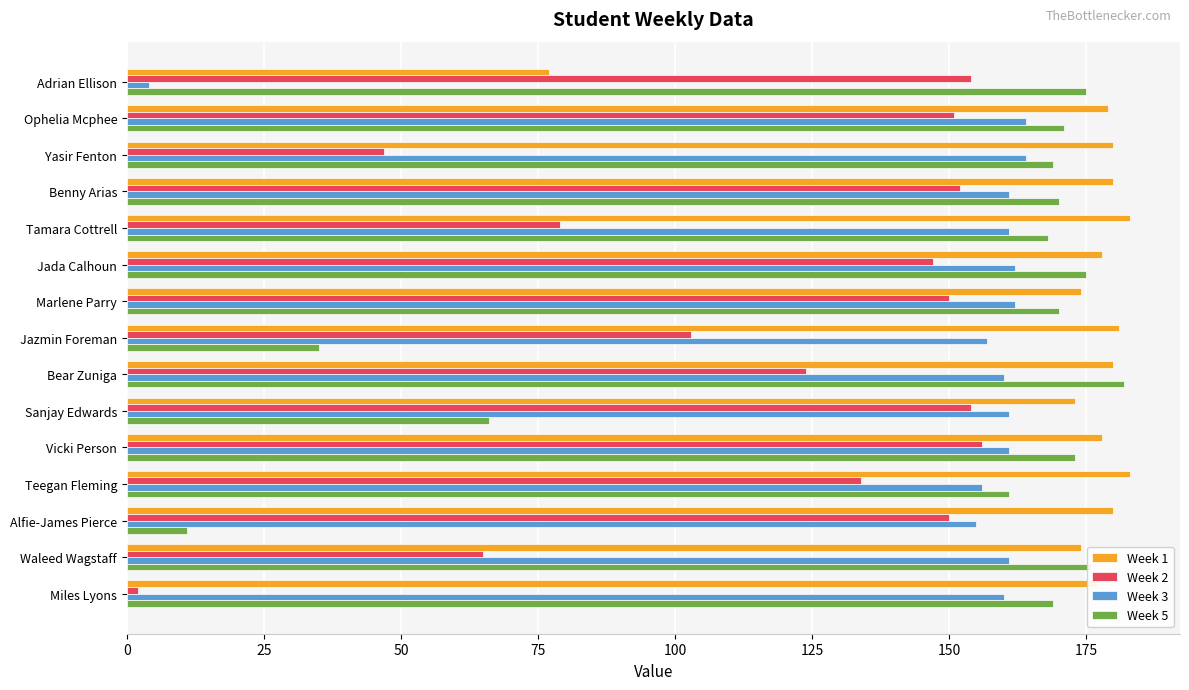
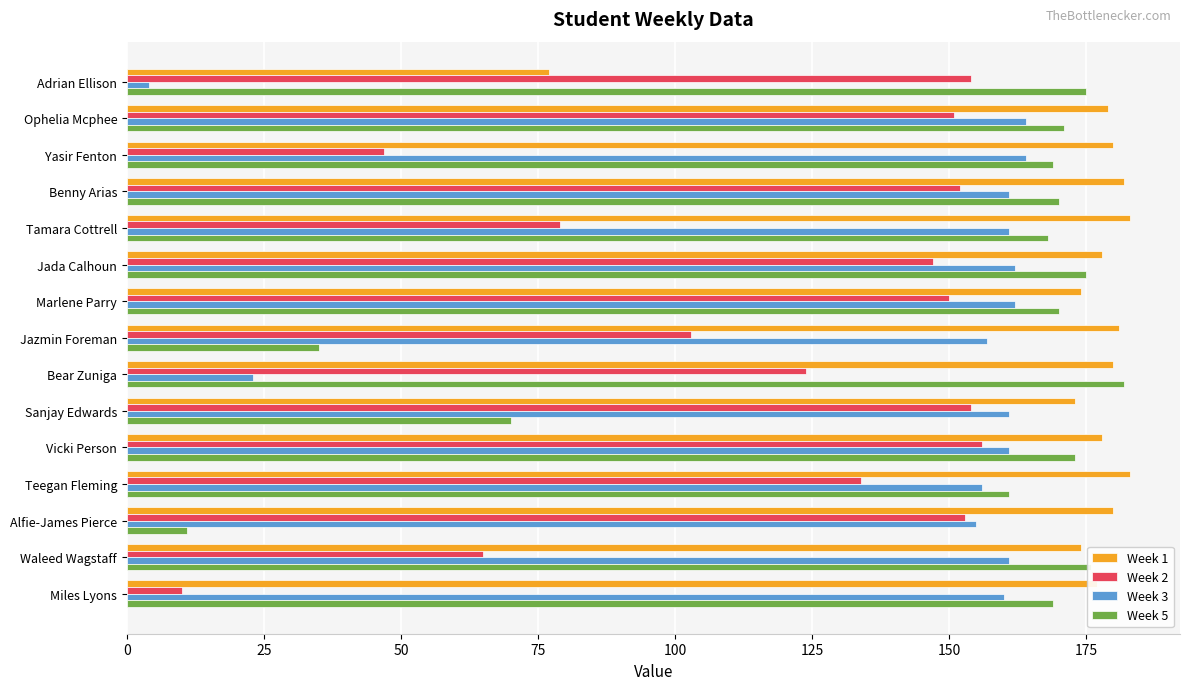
  {
    "Week 1": {
      "Adrian Ellison": 77,
      "Ophelia Mcphee": 179,
      "Yasir Fenton": 180,
-     "Benny Arias": 180,
+     "Benny Arias": 182,
      "Tamara Cottrell": 183,
      "Jada Calhoun": 178,
      "Marlene Parry": 174,
      "Jazmin Foreman": 181,
      "Bear Zuniga": 180,
      "Sanjay Edwards": 173,
      "Vicki Person": 178,
      "Teegan Fleming": 183,
      "Alfie-James Pierce": 180,
      "Waleed Wagstaff": 174
    },
    "Week 2": {
      "Adrian Ellison": 154,
      "Ophelia Mcphee": 151,
      "Yasir Fenton": 47,
      "Benny Arias": 152,
      "Tamara Cottrell": 79,
      "Jada Calhoun": 147,
      "Marlene Parry": 150,
      "Jazmin Foreman": 103,
      "Bear Zuniga": 124,
      "Sanjay Edwards": 154,
      "Vicki Person": 156,
      "Teegan Fleming": 134,
-     "Alfie-James Pierce": 150,
+     "Alfie-James Pierce": 153,
      "Waleed Wagstaff": 65,
-     "Miles Lyons": 2
+     "Miles Lyons": 10
    },
    "Week 3": {
      "Adrian Ellison": 4,
      "Ophelia Mcphee": 164,
      "Yasir Fenton": 164,
      "Benny Arias": 161,
      "Tamara Cottrell": 161,
      "Jada Calhoun": 162,
      "Marlene Parry": 162,
      "Jazmin Foreman": 157,
-     "Bear Zuniga": 160,
+     "Bear Zuniga": 23,
      "Sanjay Edwards": 161,
      "Vicki Person": 161,
      "Teegan Fleming": 156,
      "Alfie-James Pierce": 155,
      "Waleed Wagstaff": 161,
      "Miles Lyons": 160
    },
    "Week 5": {
      "Adrian Ellison": 175,
      "Ophelia Mcphee": 171,
      "Yasir Fenton": 169,
      "Benny Arias": 170,
      "Tamara Cottrell": 168,
      "Jada Calhoun": 175,
      "Marlene Parry": 170,
      "Jazmin Foreman": 35,
      "Bear Zuniga": 182,
-     "Sanjay Edwards": 66,
+     "Sanjay Edwards": 70,
      "Vicki Person": 173,
      "Teegan Fleming": 161,
      "Alfie-James Pierce": 11,
      "Miles Lyons": 169
    }
  }
